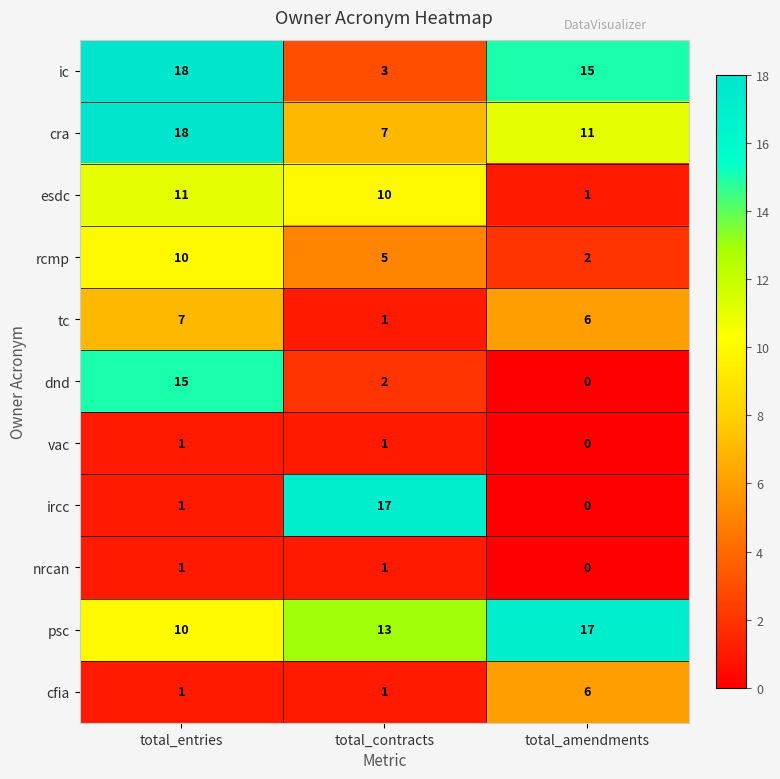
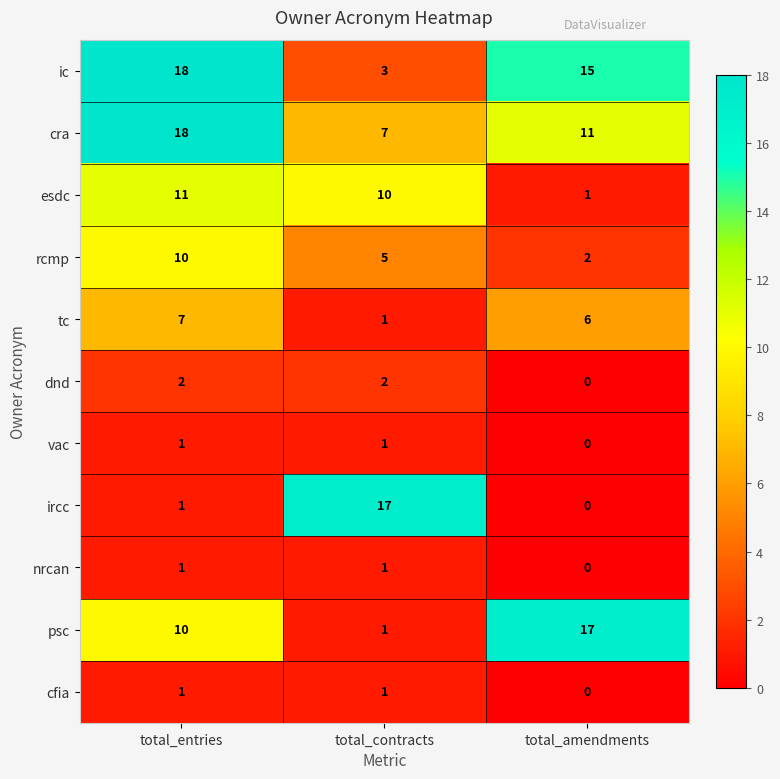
  {
    "ic": {
      "total_entries": 18,
      "total_contracts": 3,
      "total_amendments": 15
    },
    "cra": {
      "total_entries": 18,
      "total_contracts": 7,
      "total_amendments": 11
    },
    "esdc": {
      "total_entries": 11,
      "total_contracts": 10,
      "total_amendments": 1
    },
    "rcmp": {
      "total_entries": 10,
      "total_contracts": 5,
      "total_amendments": 2
    },
    "tc": {
      "total_entries": 7,
      "total_contracts": 1,
      "total_amendments": 6
    },
    "dnd": {
-     "total_entries": 15,
+     "total_entries": 2,
      "total_contracts": 2,
      "total_amendments": 0
    },
    "vac": {
      "total_entries": 1,
      "total_contracts": 1,
      "total_amendments": 0
    },
    "ircc": {
      "total_entries": 1,
      "total_contracts": 17,
      "total_amendments": 0
    },
    "nrcan": {
      "total_entries": 1,
      "total_contracts": 1,
      "total_amendments": 0
    },
    "psc": {
      "total_entries": 10,
-     "total_contracts": 13,
+     "total_contracts": 1,
      "total_amendments": 17
    },
    "cfia": {
      "total_entries": 1,
      "total_contracts": 1,
-     "total_amendments": 6
+     "total_amendments": 0
    }
  }
